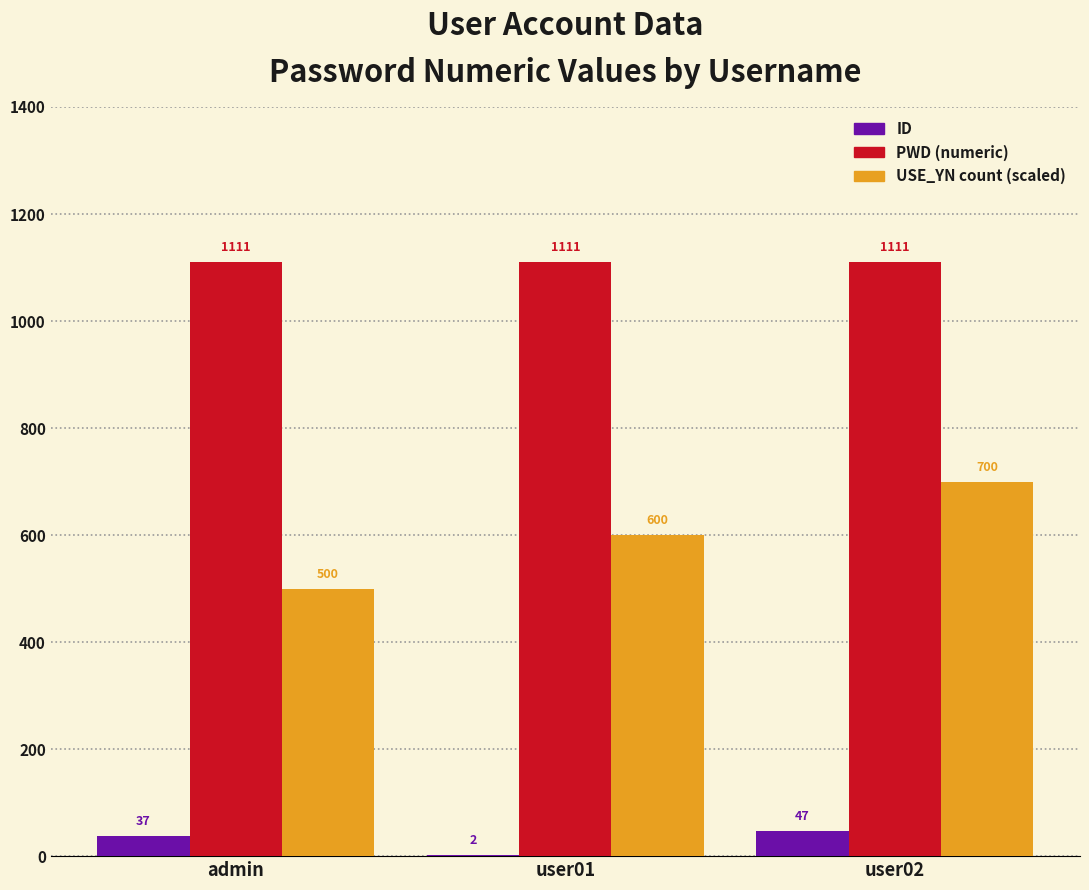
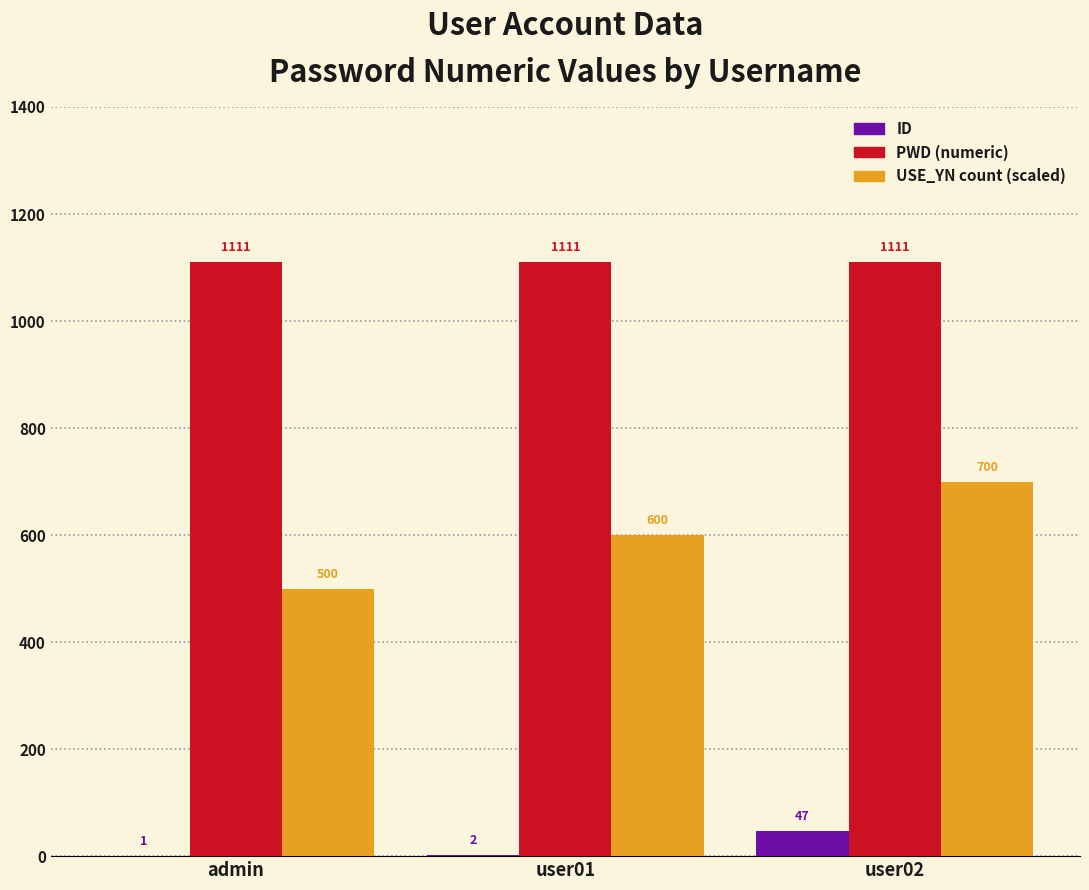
  {
    "ID": {
-     "admin": 37,
+     "admin": 1,
      "user01": 2,
      "user02": 47
    },
    "PWD (numeric)": {
      "admin": 1111,
      "user01": 1111,
      "user02": 1111
    },
    "USE_YN count (scaled)": {
      "admin": 500,
      "user01": 600,
      "user02": 700
    }
  }
